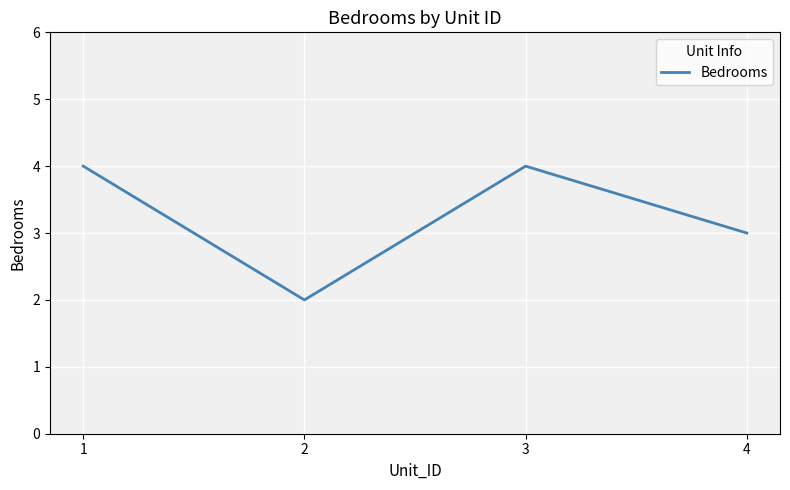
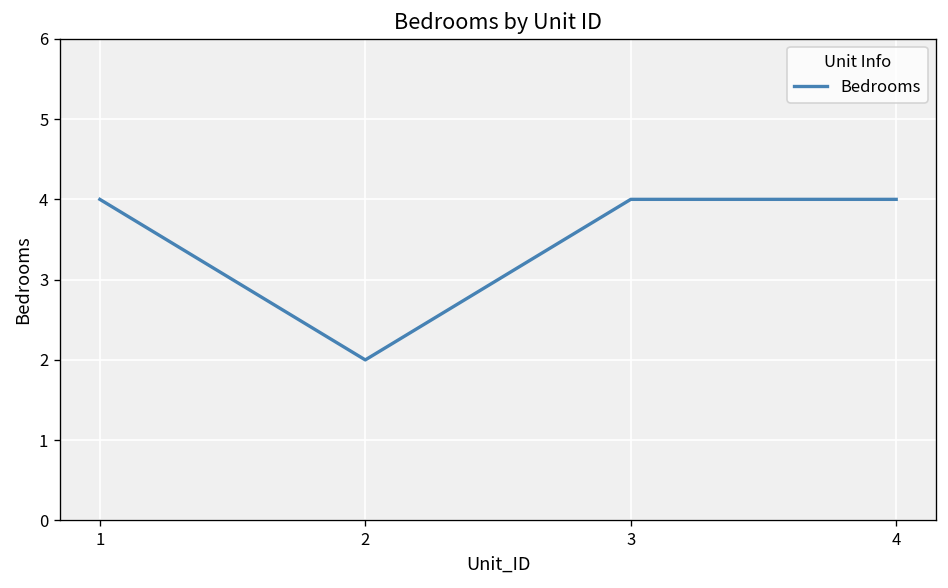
  {
    "1": 4,
    "2": 2,
    "3": 4,
-   "4": 3
+   "4": 4
  }
